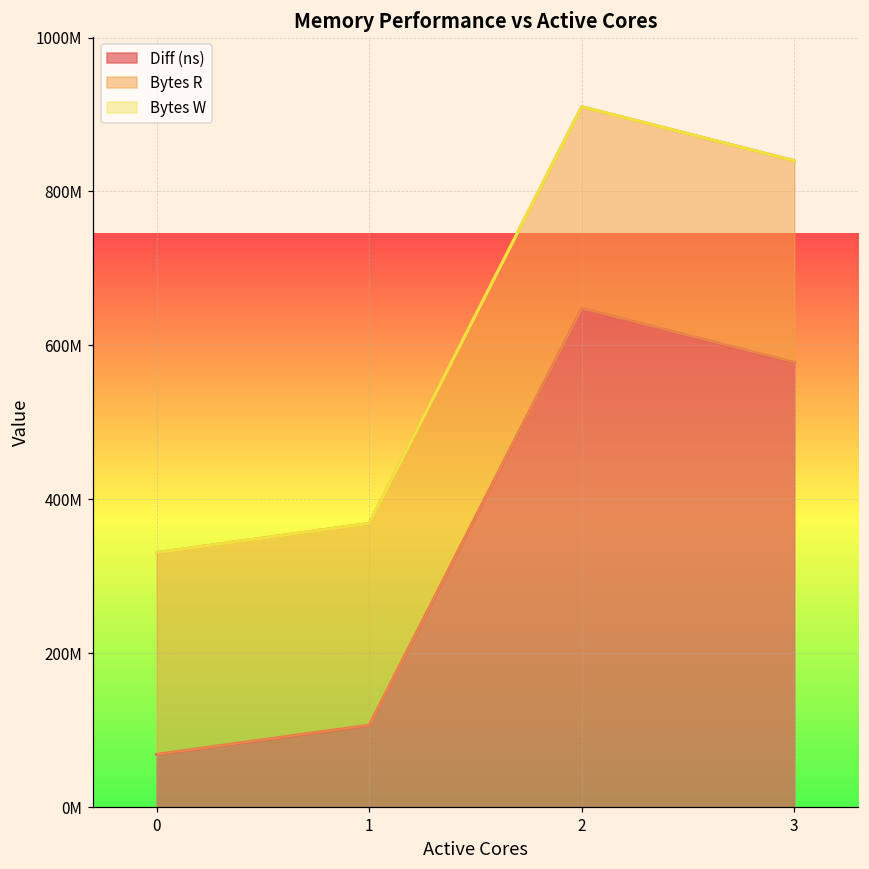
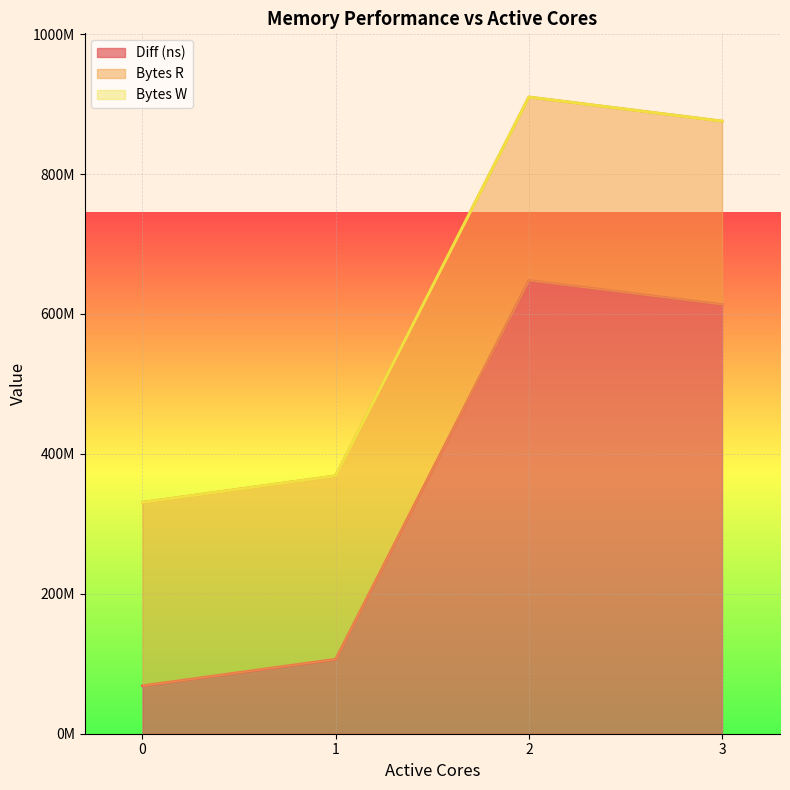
  {
    "Diff (ns)": {
      "0": 70000000,
      "1": 110000000,
      "2": 650000000,
-     "3": 580000000
+     "3": 610000000
    }
  }
